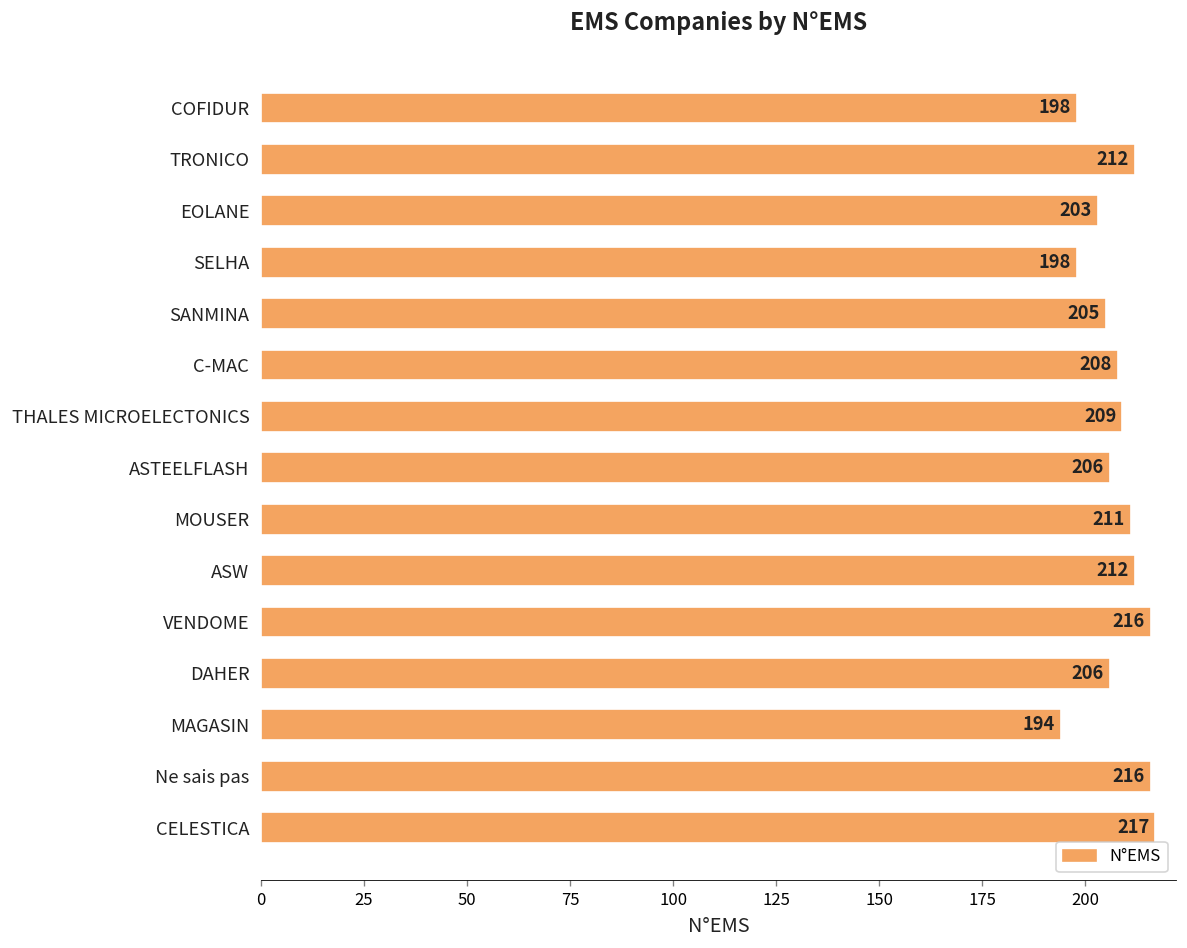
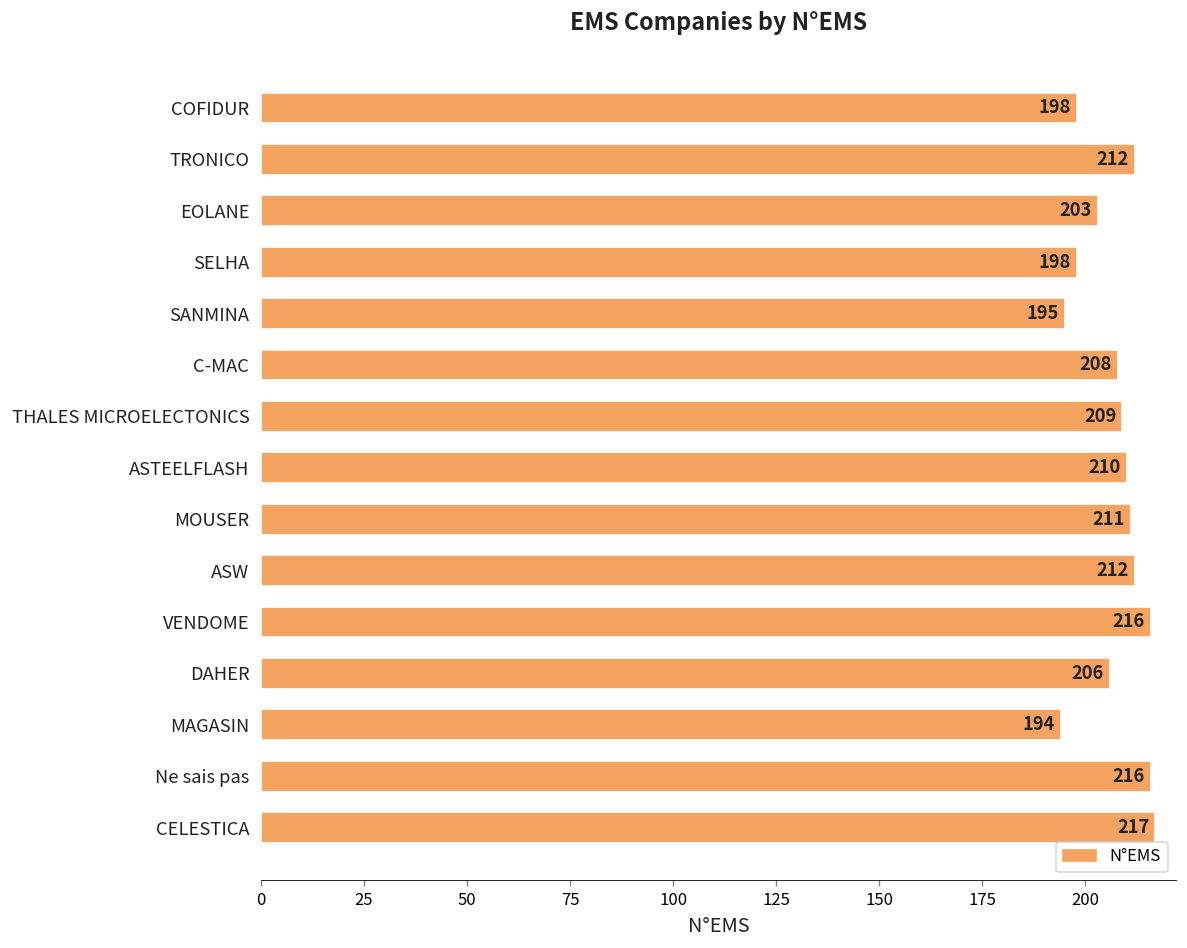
  {
    "COFIDUR": 198,
    "TRONICO": 212,
    "EOLANE": 203,
    "SELHA": 198,
-   "SANMINA": 205,
+   "SANMINA": 195,
    "C-MAC": 208,
    "THALES MICROELECTONICS": 209,
-   "ASTEELFLASH": 206,
+   "ASTEELFLASH": 210,
    "MOUSER": 211,
    "ASW": 212,
    "VENDOME": 216,
    "DAHER": 206,
    "MAGASIN": 194,
    "Ne sais pas": 216,
    "CELESTICA": 217
  }
